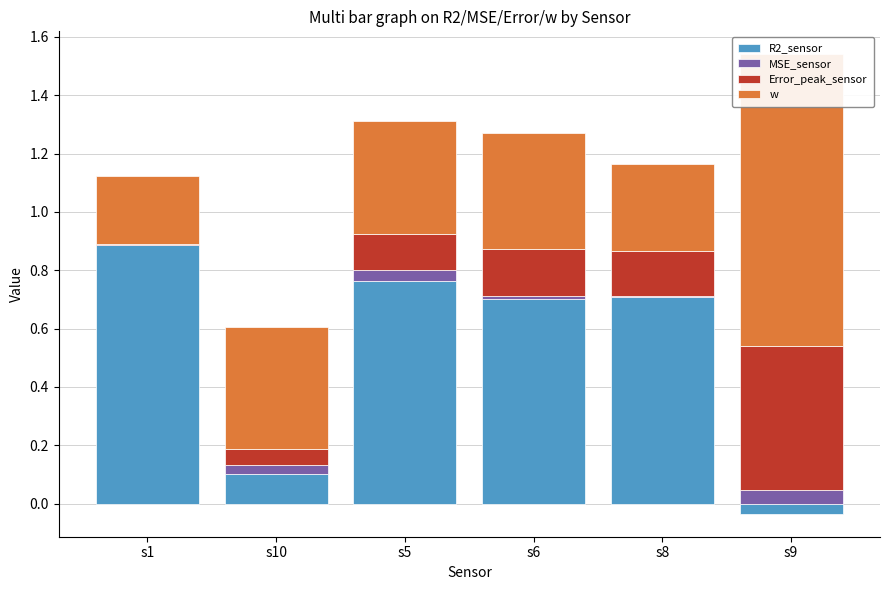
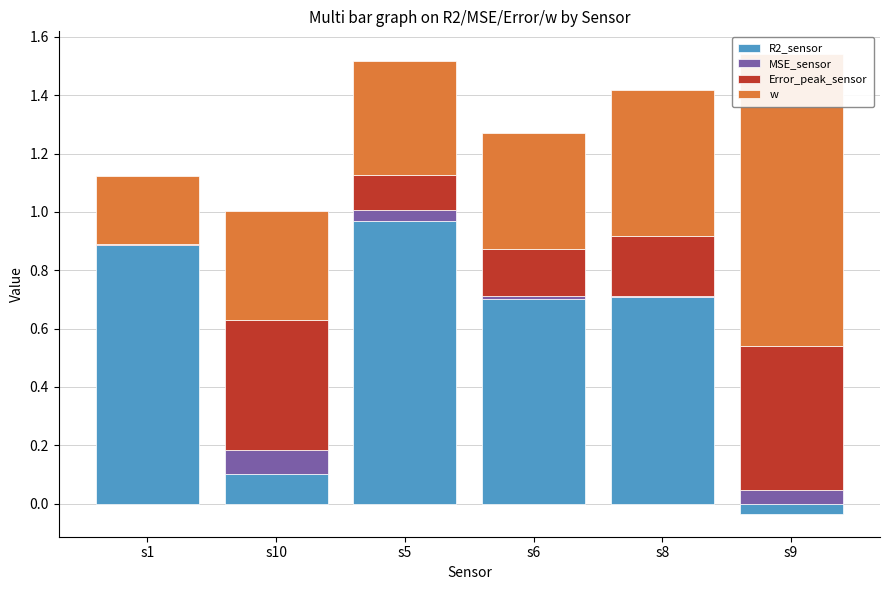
  {
    "R2_sensor": {
      "s1": 0.89,
      "s10": 0.10,
-     "s5": 0.76,
+     "s5": 0.97,
      "s6": 0.70,
      "s8": 0.71,
      "s9": -0.04
    },
    "MSE_sensor": {
-     "s10": 0.03,
+     "s10": 0.08,
      "s5": 0.04,
      "s6": 0.01,
      "s9": 0.05
    },
    "Error_peak_sensor": {
-     "s10": 0.05,
+     "s10": 0.44,
      "s5": 0.12,
      "s6": 0.16,
-     "s8": 0.15,
+     "s8": 0.20,
      "s9": 0.50
    },
    "w": {
      "s1": 0.23,
-     "s10": 0.42,
+     "s10": 0.38,
      "s5": 0.39,
      "s6": 0.40,
-     "s8": 0.3
+     "s8": 0.5
    }
  }
